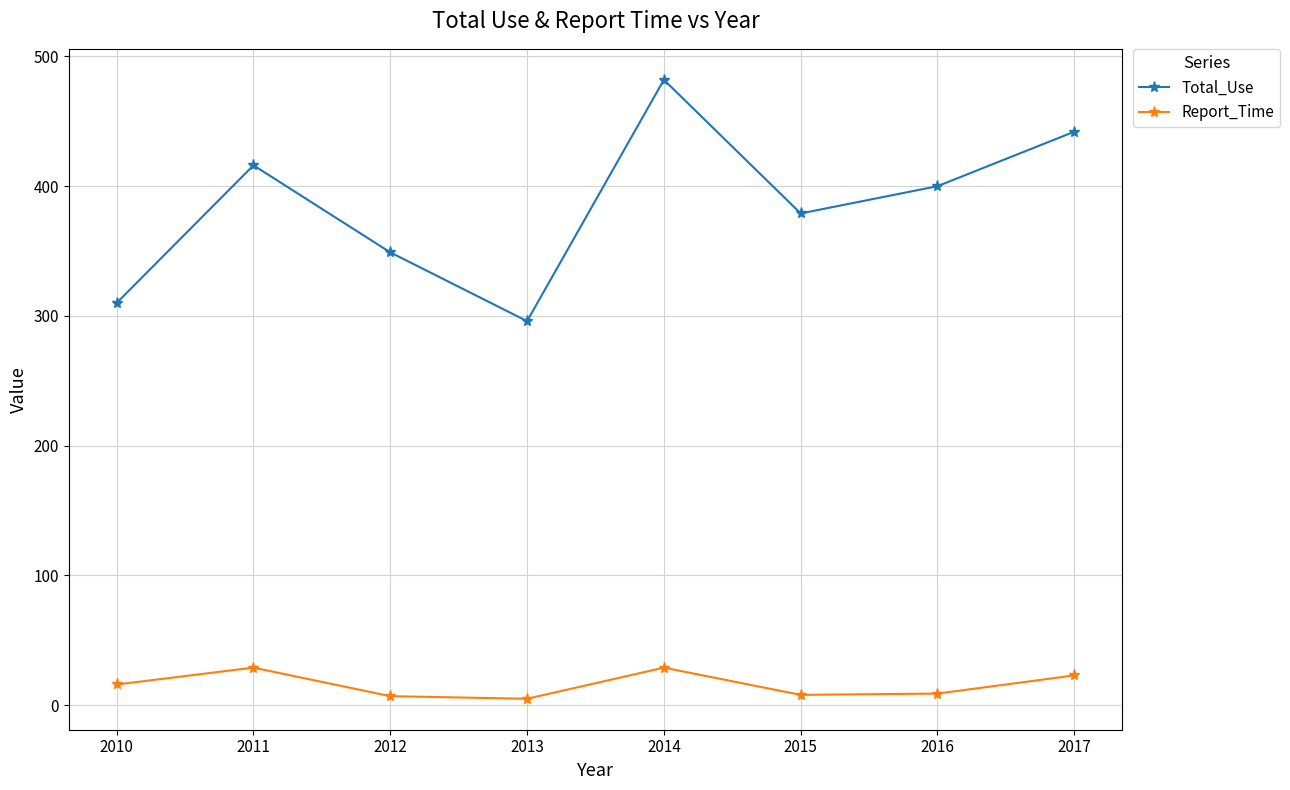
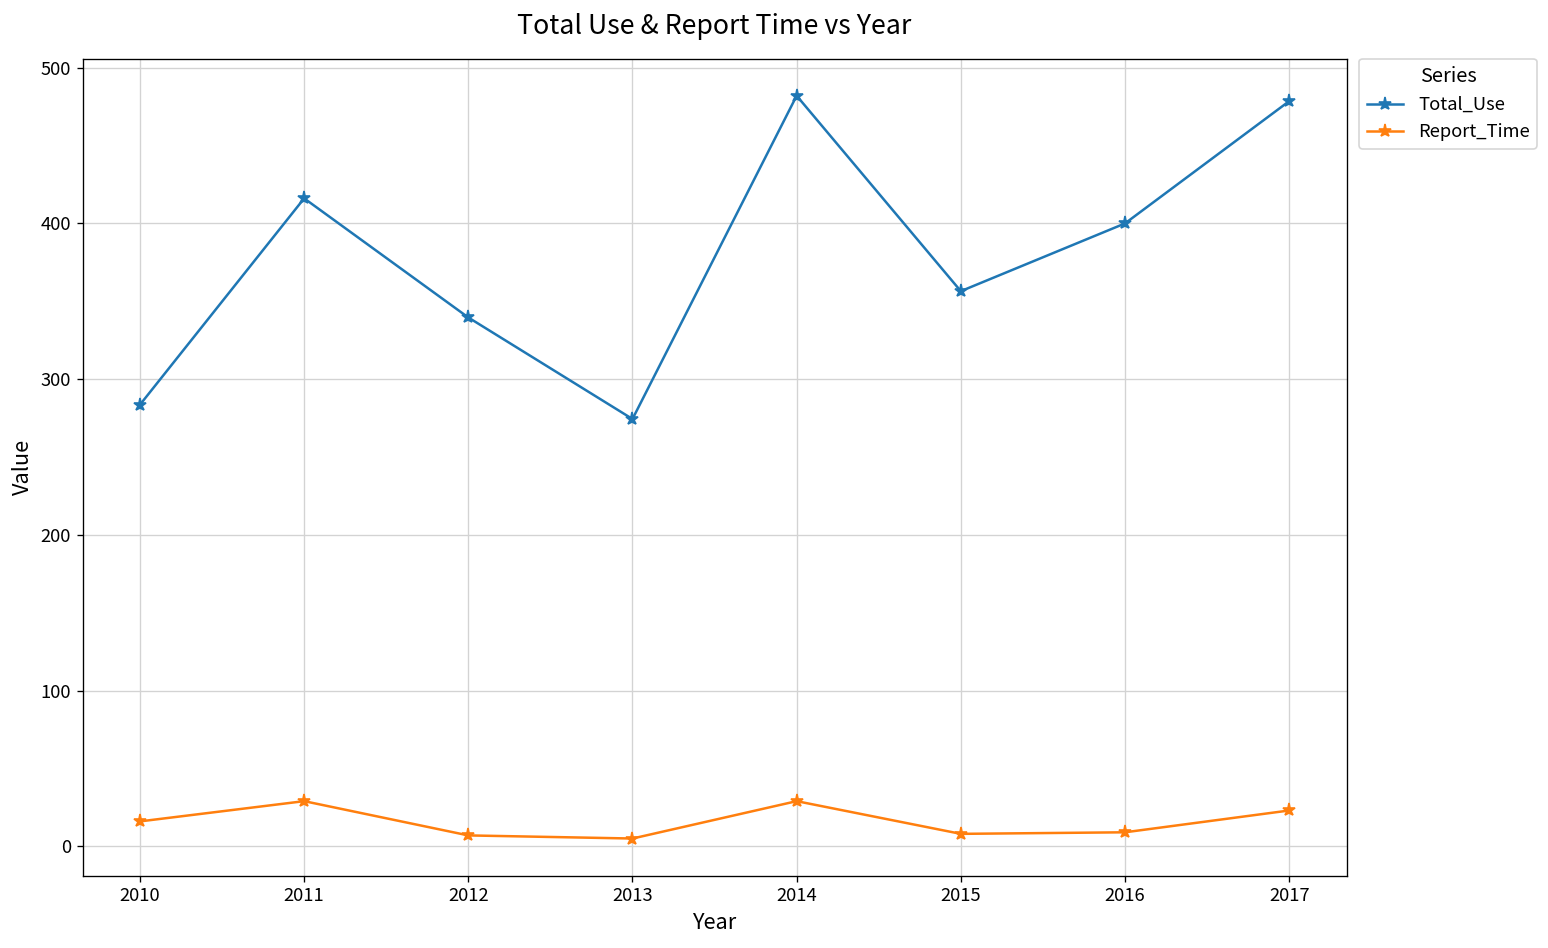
  {
    "Total_Use": {
-     "2010": 310,
+     "2010": 284,
      "2011": 416,
-     "2012": 349,
-     "2013": 296,
+     "2012": 340,
+     "2013": 274,
      "2014": 482,
-     "2015": 379,
+     "2015": 357,
      "2016": 400,
-     "2017": 442
+     "2017": 479
    },
    "Report_Time": {
      "2010": 16,
      "2011": 29,
      "2012": 7,
      "2013": 5,
      "2014": 29,
      "2015": 8,
      "2016": 9,
      "2017": 23
    }
  }
